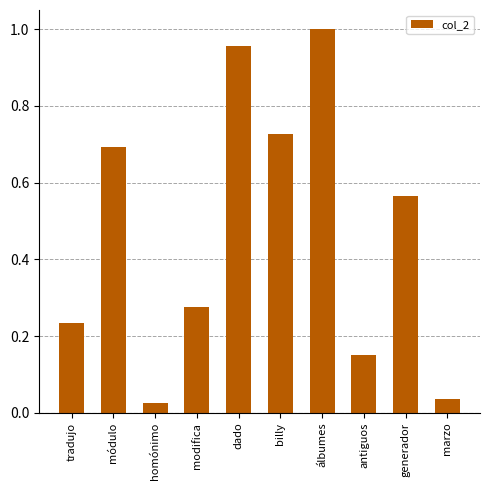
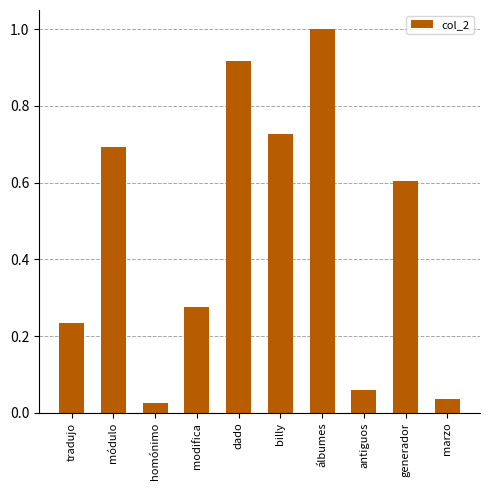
  {
    "tradujo": 0.23,
    "módulo": 0.69,
    "homónimo": 0.03,
    "modifica": 0.28,
-   "dado": 0.96,
+   "dado": 0.92,
    "billy": 0.73,
    "álbumes": 1.00,
-   "antiguos": 0.15,
-   "generador": 0.57,
+   "antiguos": 0.06,
+   "generador": 0.60,
    "marzo": 0.04
  }
